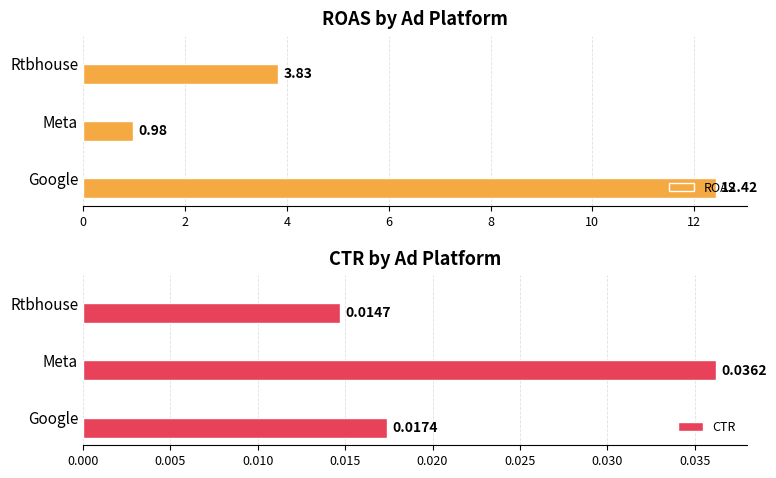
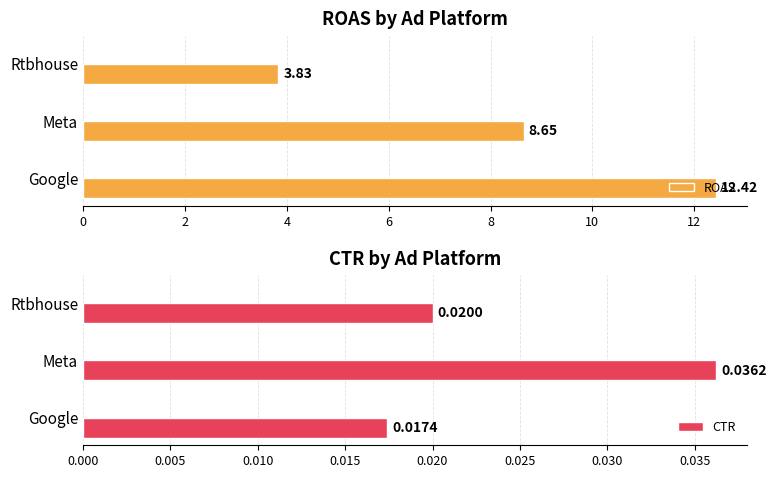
  {
    "ROAS by Ad Platform": {
      "ROAS": {
        "Rtbhouse": 3.83,
-       "Meta": 0.98,
+       "Meta": 8.65,
        "Google": 12.42
      }
    },
    "CTR by Ad Platform": {
      "CTR": {
-       "Rtbhouse": 0.0147,
+       "Rtbhouse": 0.0200,
        "Meta": 0.0362,
        "Google": 0.0174
      }
    }
  }
